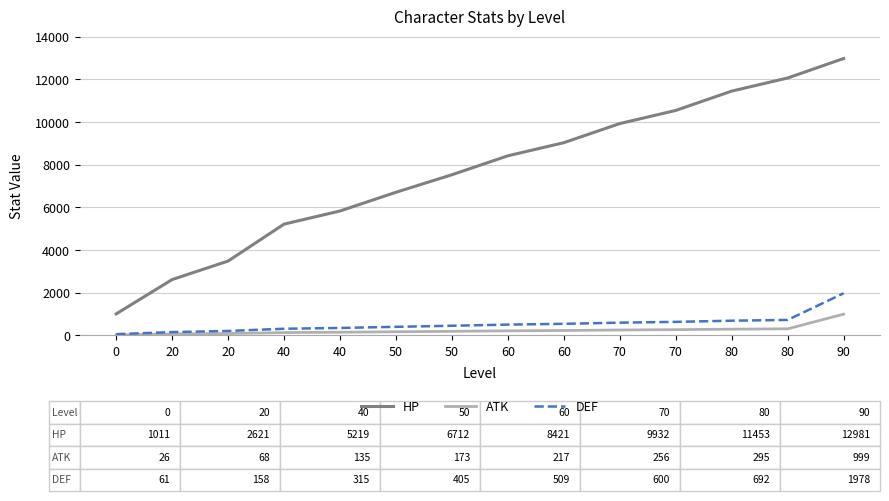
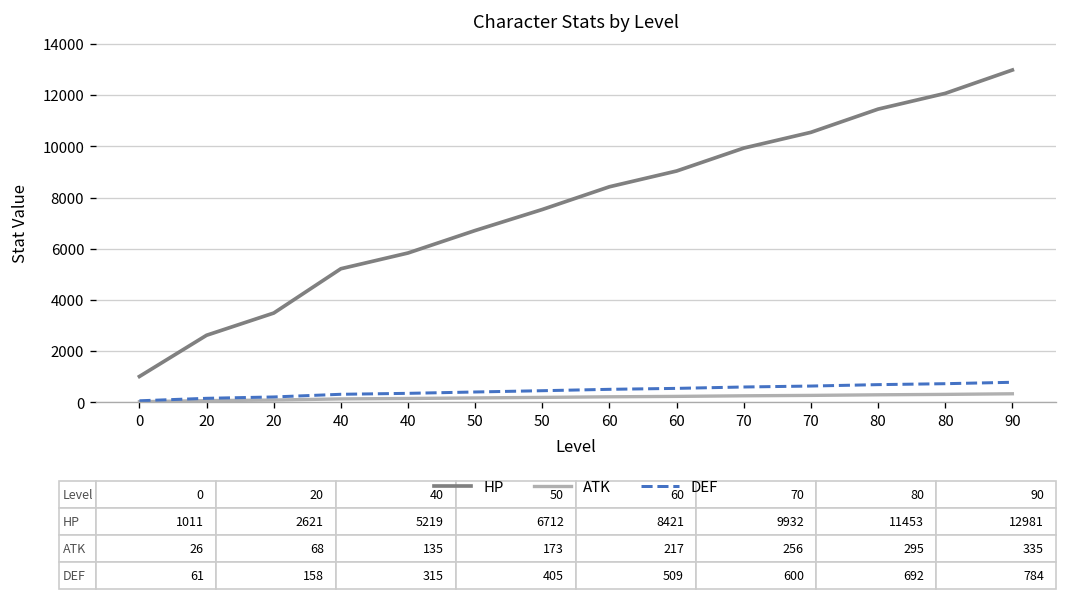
  {
    "HP": {
      "0": 1000,
      "90": 13000
    },
    "ATK": {
-     "90": 999
+     "90": 335
    },
    "DEF": {
-     "90": 1978
+     "90": 784
    }
  }
